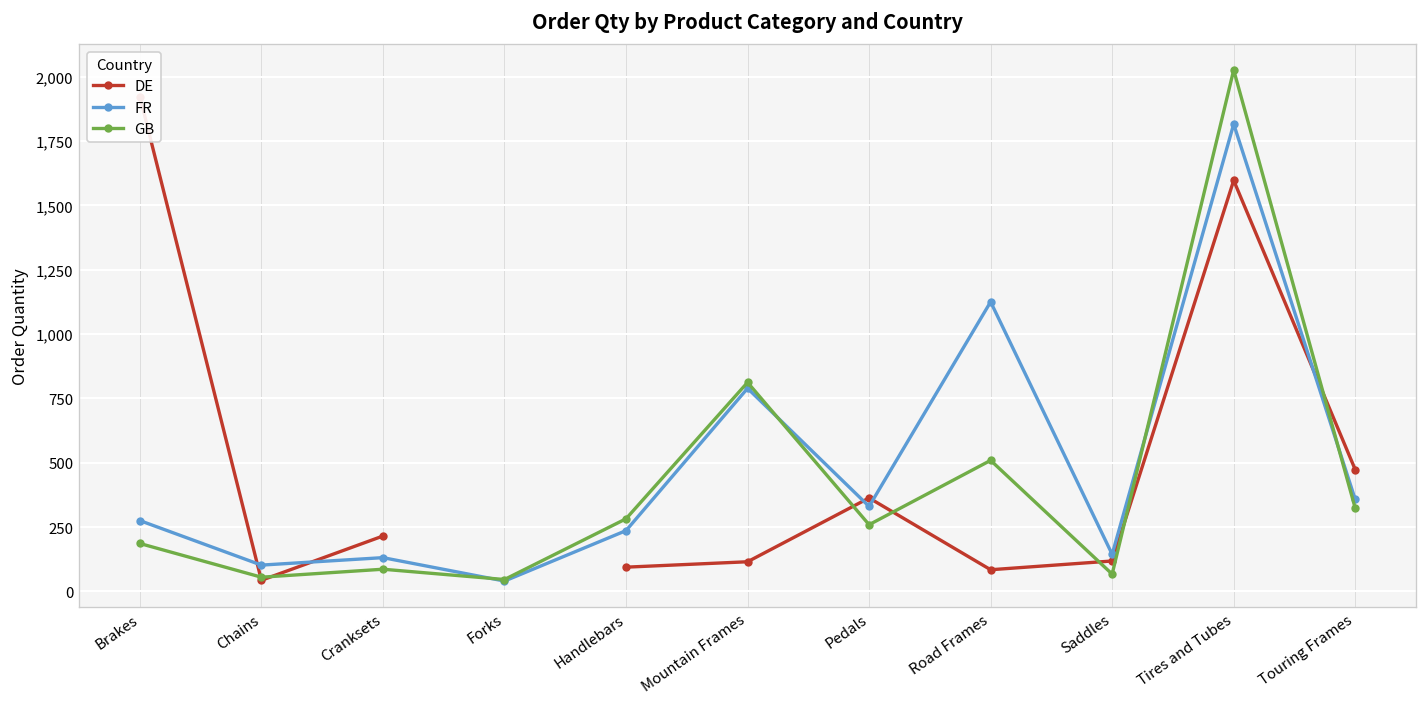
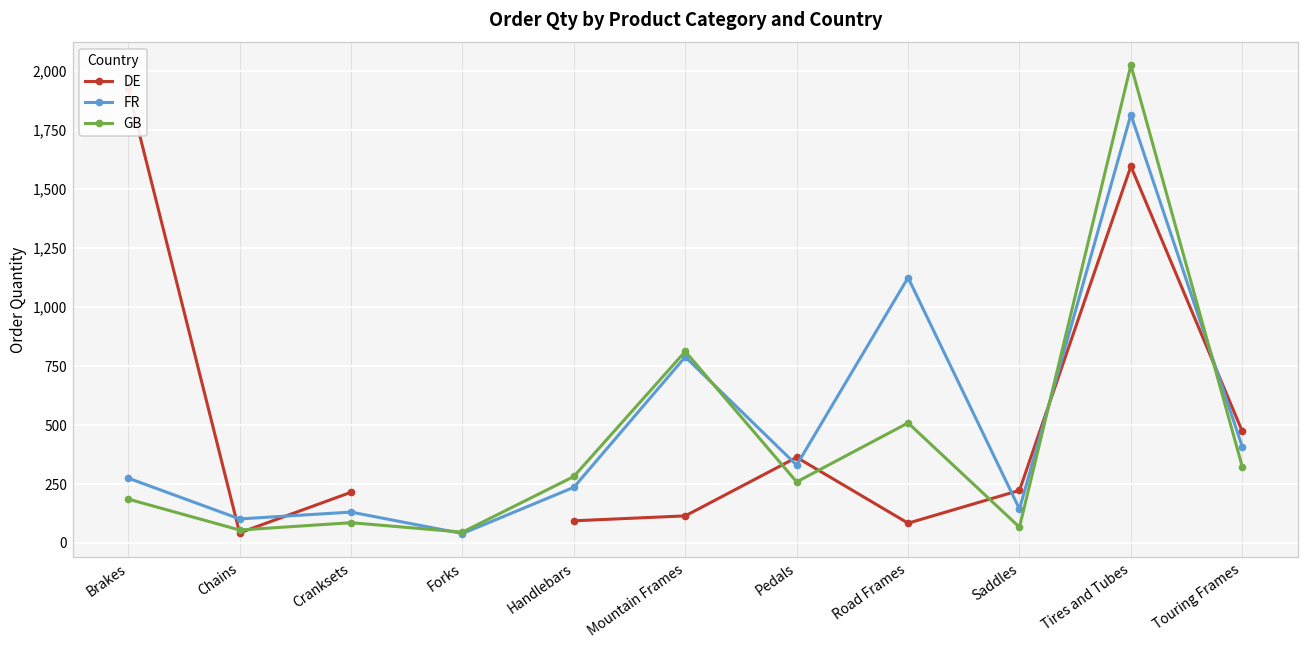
  {
    "DE": {
      "Chains": "40",
      "Cranksets": "220",
      "Handlebars": "90",
      "Mountain Frames": "120",
      "Pedals": "360",
      "Road Frames": "80",
-     "Saddles": "120",
+     "Saddles": "220",
      "Tires and Tubes": "1,600",
      "Touring Frames": "470"
    },
    "FR": {
      "Brakes": "280",
      "Chains": "100",
      "Cranksets": "130",
      "Handlebars": "240",
      "Mountain Frames": "790",
      "Pedals": "330",
      "Road Frames": "1,130",
      "Saddles": "140",
      "Tires and Tubes": "1,820",
-     "Touring Frames": "360"
+     "Touring Frames": "410"
    },
    "GB": {
      "Brakes": "190",
      "Chains": "60",
      "Cranksets": "90",
      "Handlebars": "280",
      "Mountain Frames": "810",
      "Pedals": "260",
      "Road Frames": "510",
      "Saddles": "70",
      "Tires and Tubes": "2,030",
      "Touring Frames": "320"
    }
  }
